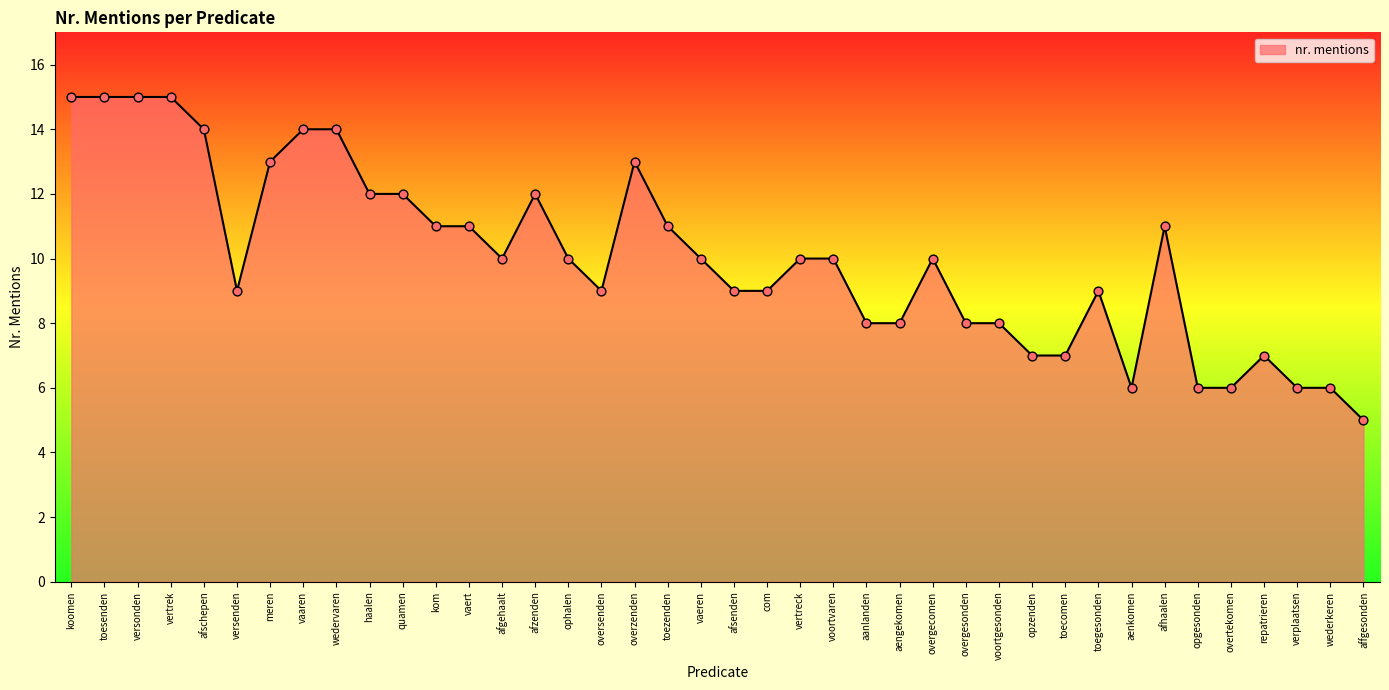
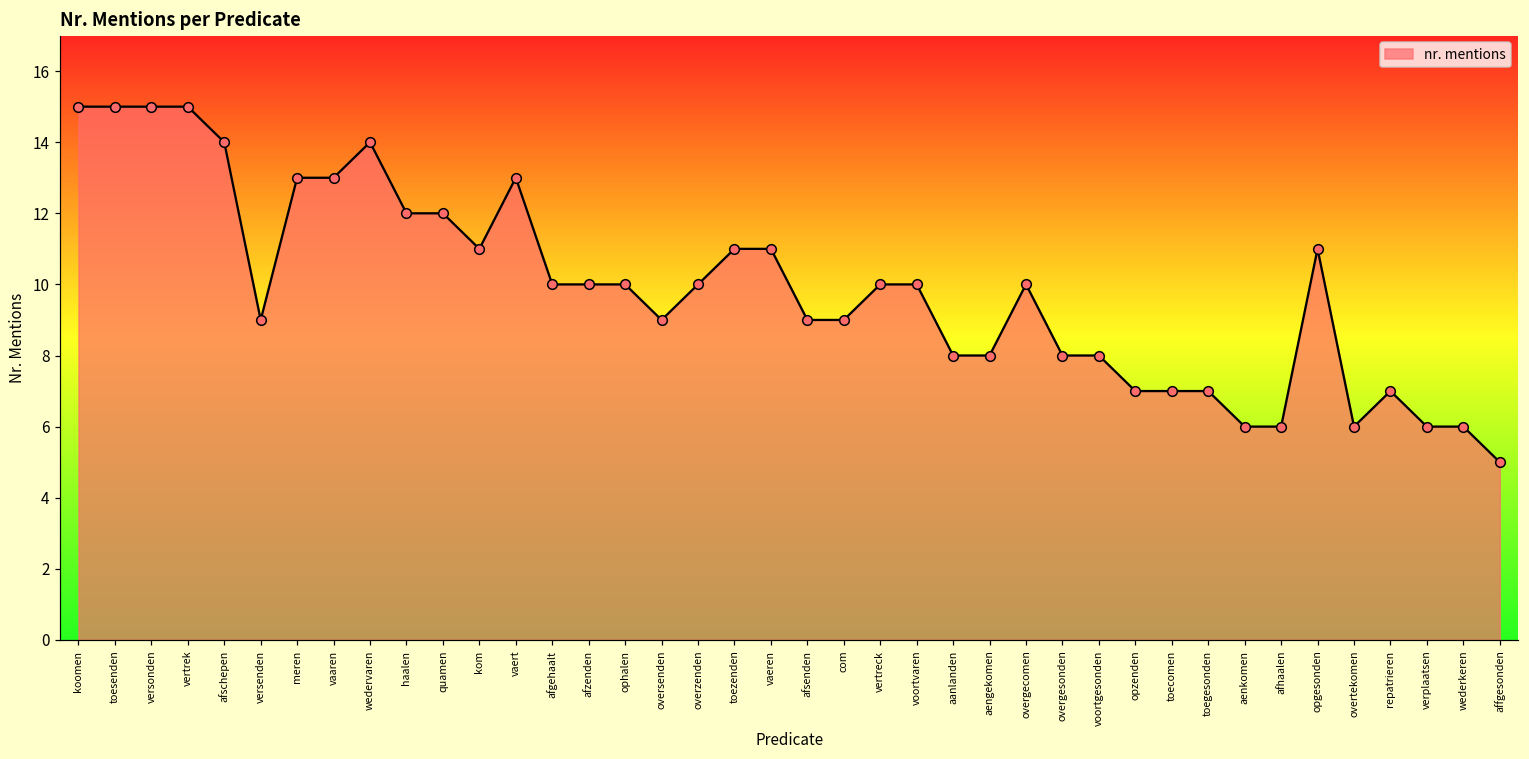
  {
    "koomen": 15,
    "toesenden": 15,
    "versonden": 15,
    "vertrek": 15,
    "afschepen": 14,
    "versenden": 9,
    "meren": 13,
-   "vaaren": 14,
+   "vaaren": 13,
    "wedervaren": 14,
    "haalen": 12,
    "quamen": 12,
    "kom": 11,
-   "vaert": 11,
+   "vaert": 13,
    "afgehaalt": 10,
-   "afzenden": 12,
+   "afzenden": 10,
    "ophalen": 10,
    "oversenden": 9,
-   "overzenden": 13,
+   "overzenden": 10,
    "toezenden": 11,
-   "vaeren": 10,
+   "vaeren": 11,
    "afsenden": 9,
    "com": 9,
    "vertreck": 10,
    "voortvaren": 10,
    "aanlanden": 8,
    "aengekomen": 8,
    "overgecomen": 10,
    "overgesonden": 8,
    "voortgesonden": 8,
    "opzenden": 7,
    "toecomen": 7,
-   "toegesonden": 9,
+   "toegesonden": 7,
    "aenkomen": 6,
-   "afhaalen": 11,
-   "opgesonden": 6,
+   "afhaalen": 6,
+   "opgesonden": 11,
    "overtekomen": 6,
    "repatrieren": 7,
    "verplaatsen": 6,
    "wederkeren": 6,
    "affgesonden": 5
  }
